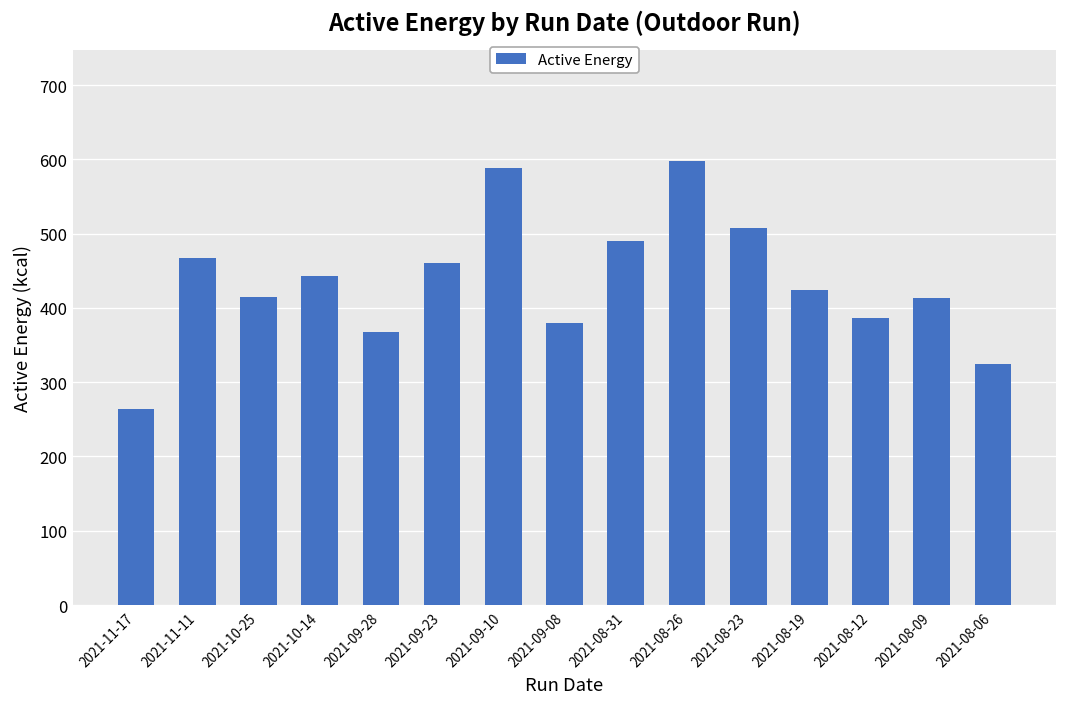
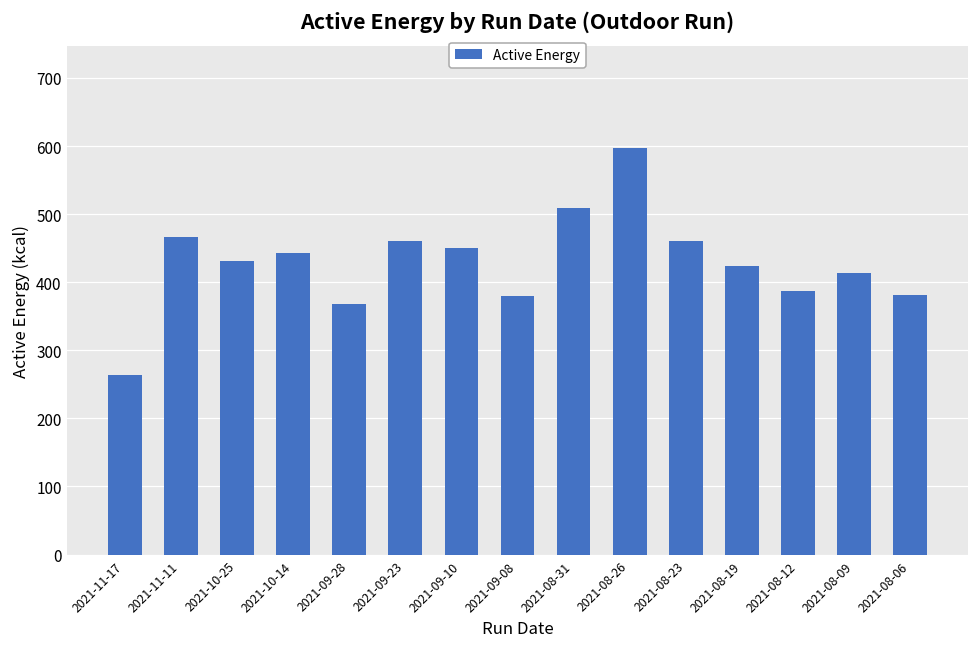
  {
    "2021-11-17": 260,
    "2021-11-11": 470,
-   "2021-10-25": 410,
+   "2021-10-25": 430,
    "2021-10-14": 440,
    "2021-09-28": 370,
    "2021-09-23": 460,
-   "2021-09-10": 590,
+   "2021-09-10": 450,
    "2021-09-08": 380,
-   "2021-08-31": 490,
+   "2021-08-31": 510,
    "2021-08-26": 600,
-   "2021-08-23": 510,
+   "2021-08-23": 460,
    "2021-08-19": 420,
    "2021-08-12": 390,
    "2021-08-09": 410,
-   "2021-08-06": 320
+   "2021-08-06": 380
  }
